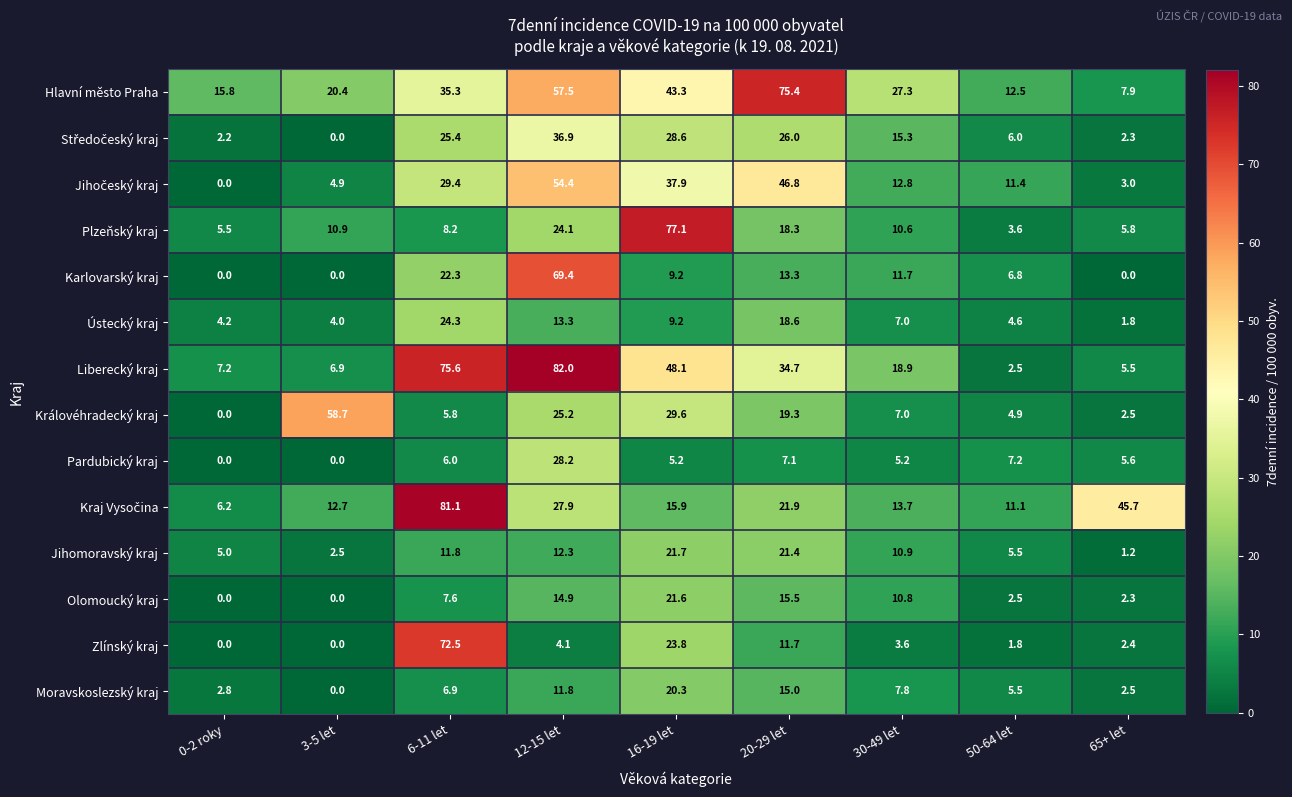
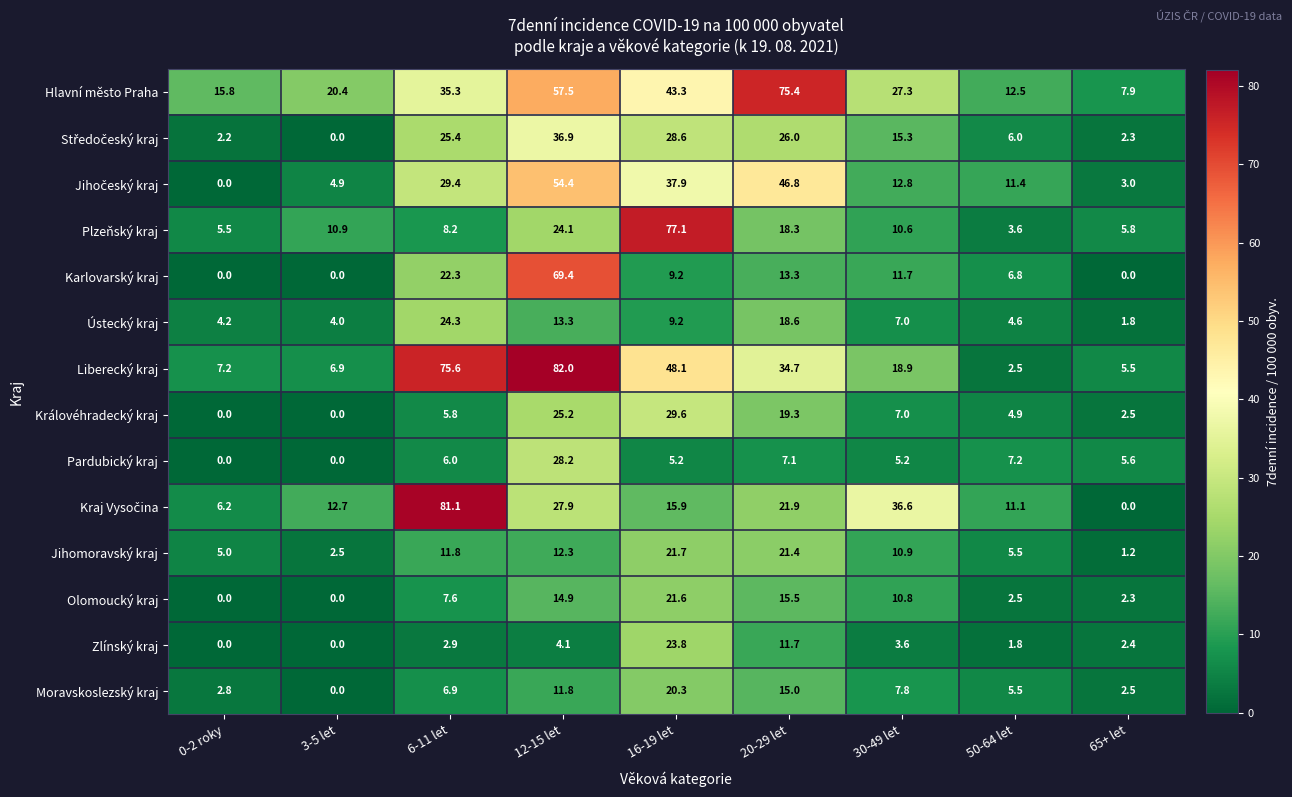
  {
    "Hlavní město Praha": {
      "0-2 roky": 15.8,
      "3-5 let": 20.4,
      "6-11 let": 35.3,
      "12-15 let": 57.5,
      "16-19 let": 43.3,
      "20-29 let": 75.4,
      "30-49 let": 27.3,
      "50-64 let": 12.5,
      "65+ let": 7.9
    },
    "Středočeský kraj": {
      "0-2 roky": 2.2,
      "3-5 let": 0.0,
      "6-11 let": 25.4,
      "12-15 let": 36.9,
      "16-19 let": 28.6,
      "20-29 let": 26.0,
      "30-49 let": 15.3,
      "50-64 let": 6.0,
      "65+ let": 2.3
    },
    "Jihočeský kraj": {
      "0-2 roky": 0.0,
      "3-5 let": 4.9,
      "6-11 let": 29.4,
      "12-15 let": 54.4,
      "16-19 let": 37.9,
      "20-29 let": 46.8,
      "30-49 let": 12.8,
      "50-64 let": 11.4,
      "65+ let": 3.0
    },
    "Plzeňský kraj": {
      "0-2 roky": 5.5,
      "3-5 let": 10.9,
      "6-11 let": 8.2,
      "12-15 let": 24.1,
      "16-19 let": 77.1,
      "20-29 let": 18.3,
      "30-49 let": 10.6,
      "50-64 let": 3.6,
      "65+ let": 5.8
    },
    "Karlovarský kraj": {
      "0-2 roky": 0.0,
      "3-5 let": 0.0,
      "6-11 let": 22.3,
      "12-15 let": 69.4,
      "16-19 let": 9.2,
      "20-29 let": 13.3,
      "30-49 let": 11.7,
      "50-64 let": 6.8,
      "65+ let": 0.0
    },
    "Ústecký kraj": {
      "0-2 roky": 4.2,
      "3-5 let": 4.0,
      "6-11 let": 24.3,
      "12-15 let": 13.3,
      "16-19 let": 9.2,
      "20-29 let": 18.6,
      "30-49 let": 7.0,
      "50-64 let": 4.6,
      "65+ let": 1.8
    },
    "Liberecký kraj": {
      "0-2 roky": 7.2,
      "3-5 let": 6.9,
      "6-11 let": 75.6,
      "12-15 let": 82.0,
      "16-19 let": 48.1,
      "20-29 let": 34.7,
      "30-49 let": 18.9,
      "50-64 let": 2.5,
      "65+ let": 5.5
    },
    "Královéhradecký kraj": {
      "0-2 roky": 0.0,
-     "3-5 let": 58.7,
+     "3-5 let": 0.0,
      "6-11 let": 5.8,
      "12-15 let": 25.2,
      "16-19 let": 29.6,
      "20-29 let": 19.3,
      "30-49 let": 7.0,
      "50-64 let": 4.9,
      "65+ let": 2.5
    },
    "Pardubický kraj": {
      "0-2 roky": 0.0,
      "3-5 let": 0.0,
      "6-11 let": 6.0,
      "12-15 let": 28.2,
      "16-19 let": 5.2,
      "20-29 let": 7.1,
      "30-49 let": 5.2,
      "50-64 let": 7.2,
      "65+ let": 5.6
    },
    "Kraj Vysočina": {
      "0-2 roky": 6.2,
      "3-5 let": 12.7,
      "6-11 let": 81.1,
      "12-15 let": 27.9,
      "16-19 let": 15.9,
      "20-29 let": 21.9,
-     "30-49 let": 13.7,
+     "30-49 let": 36.6,
      "50-64 let": 11.1,
-     "65+ let": 45.7
+     "65+ let": 0.0
    },
    "Jihomoravský kraj": {
      "0-2 roky": 5.0,
      "3-5 let": 2.5,
      "6-11 let": 11.8,
      "12-15 let": 12.3,
      "16-19 let": 21.7,
      "20-29 let": 21.4,
      "30-49 let": 10.9,
      "50-64 let": 5.5,
      "65+ let": 1.2
    },
    "Olomoucký kraj": {
      "0-2 roky": 0.0,
      "3-5 let": 0.0,
      "6-11 let": 7.6,
      "12-15 let": 14.9,
      "16-19 let": 21.6,
      "20-29 let": 15.5,
      "30-49 let": 10.8,
      "50-64 let": 2.5,
      "65+ let": 2.3
    },
    "Zlínský kraj": {
      "0-2 roky": 0.0,
      "3-5 let": 0.0,
-     "6-11 let": 72.5,
+     "6-11 let": 2.9,
      "12-15 let": 4.1,
      "16-19 let": 23.8,
      "20-29 let": 11.7,
      "30-49 let": 3.6,
      "50-64 let": 1.8,
      "65+ let": 2.4
    },
    "Moravskoslezský kraj": {
      "0-2 roky": 2.8,
      "3-5 let": 0.0,
      "6-11 let": 6.9,
      "12-15 let": 11.8,
      "16-19 let": 20.3,
      "20-29 let": 15.0,
      "30-49 let": 7.8,
      "50-64 let": 5.5,
      "65+ let": 2.5
    }
  }
